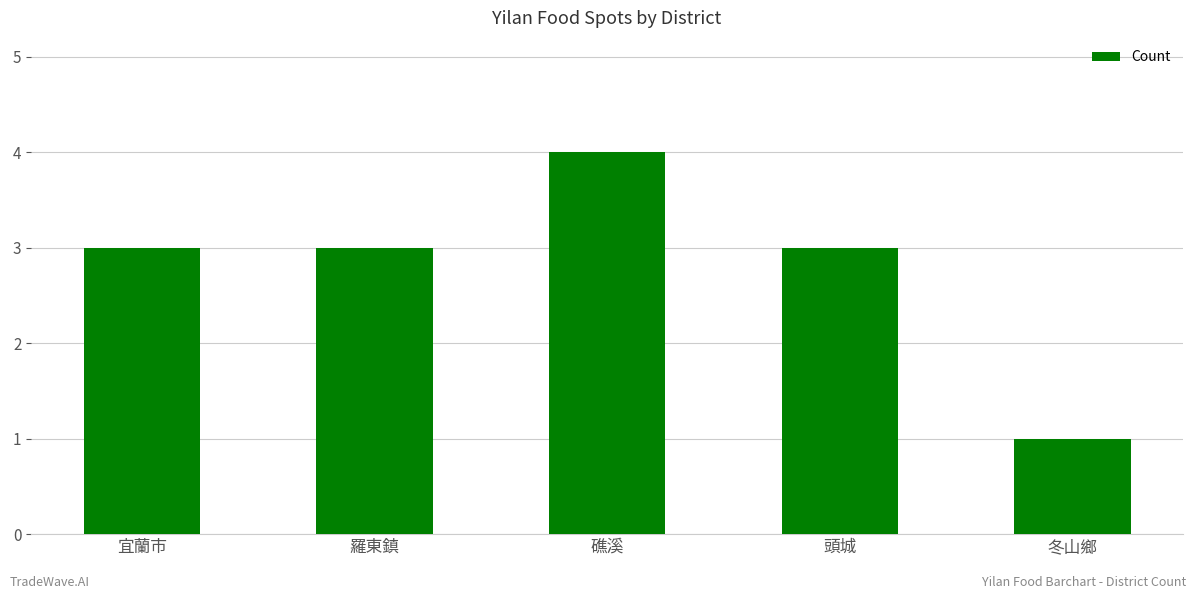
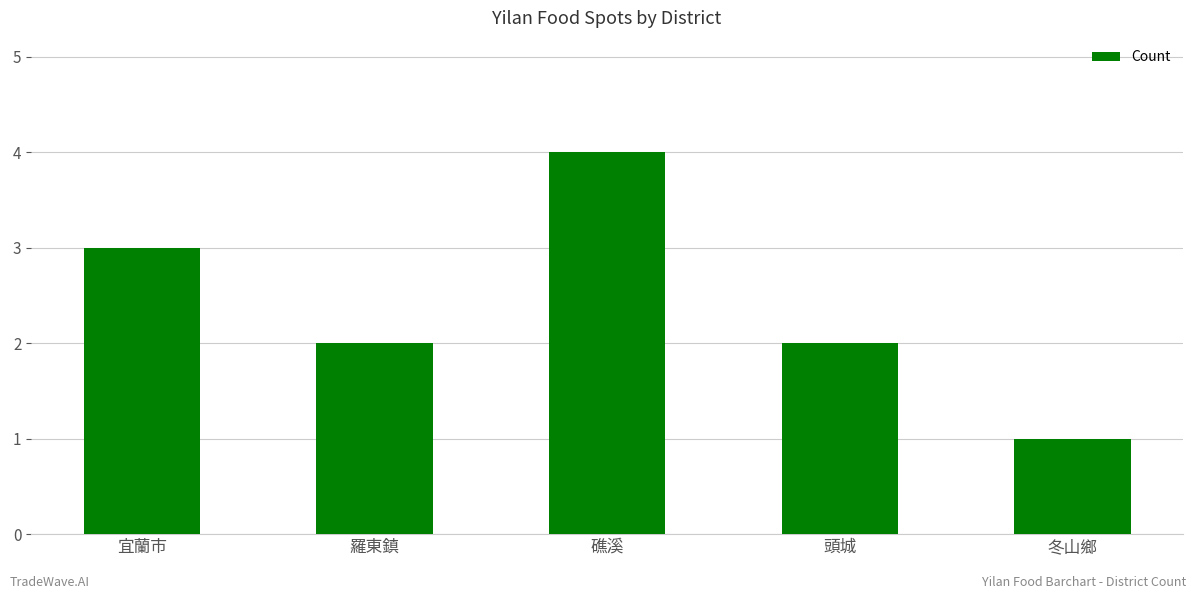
  {
    "宜蘭市": 3,
-   "羅東鎮": 3,
+   "羅東鎮": 2,
    "礁溪": 4,
-   "頭城": 3,
+   "頭城": 2,
    "冬山鄉": 1
  }
